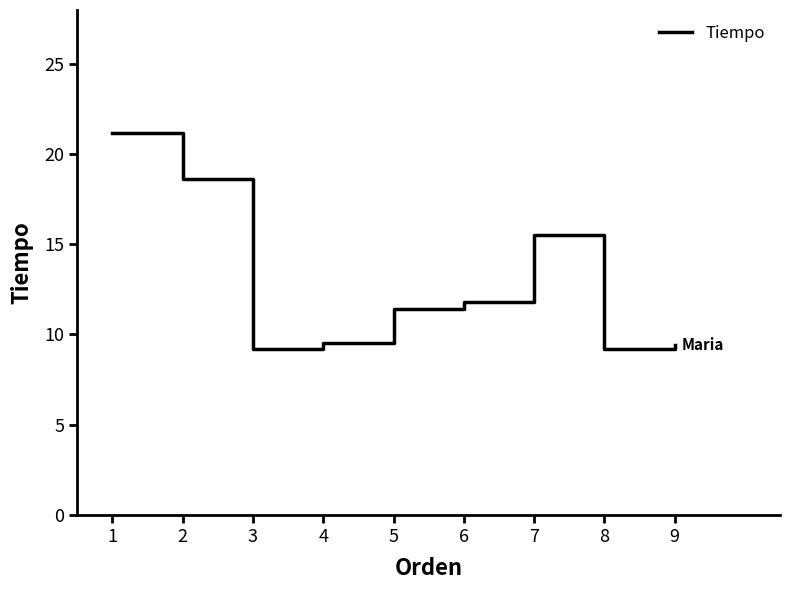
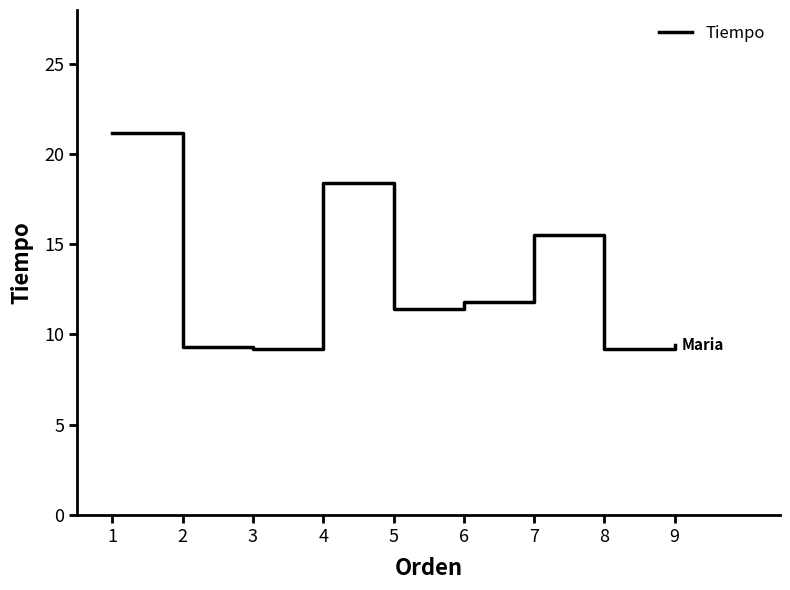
  {
    "1": 21.2,
-   "2": 18.6,
+   "2": 9.3,
    "3": 9.2,
-   "4": 9.5,
+   "4": 18.4,
    "5": 11.4,
    "6": 11.8,
    "7": 15.5,
    "8": 9.2,
    "9": 9.4
  }
